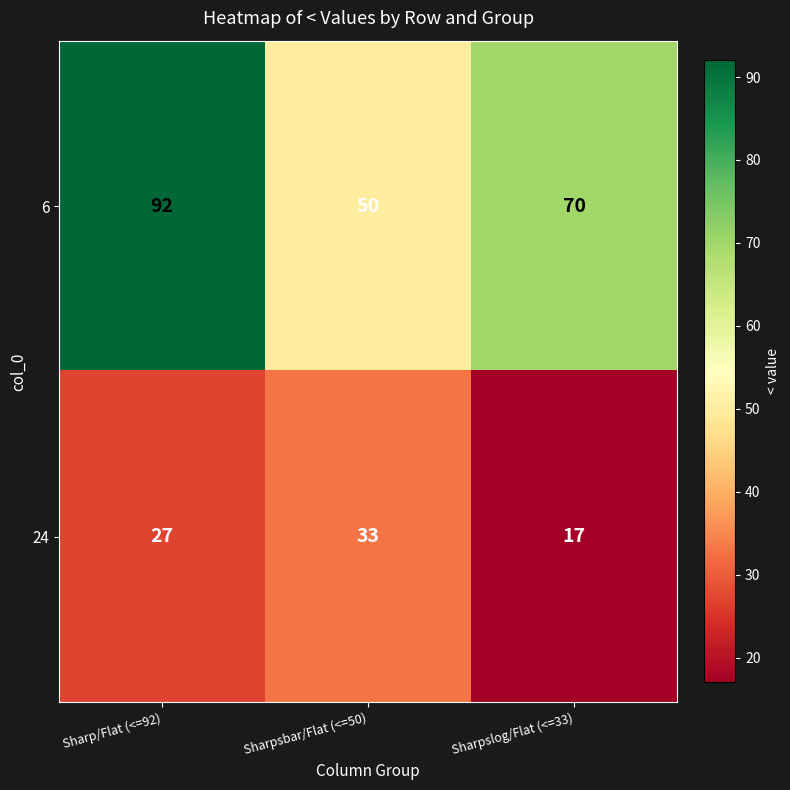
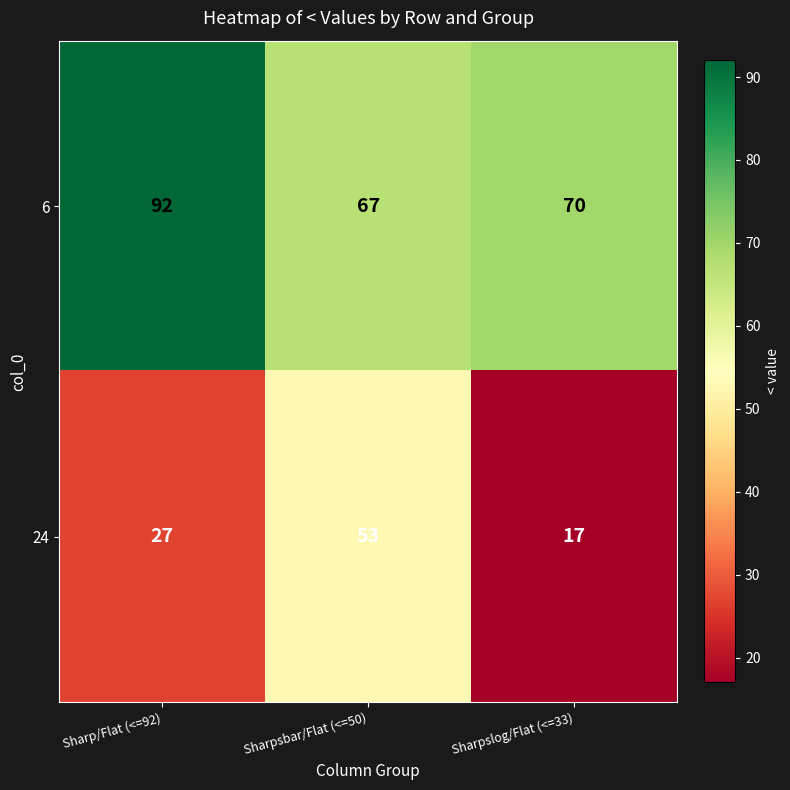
  {
    "6": {
      "Sharp/Flat (<=92)": 92,
-     "Sharpsbar/Flat (<=50)": 50,
+     "Sharpsbar/Flat (<=50)": 67,
      "Sharpslog/Flat (<=33)": 70
    },
    "24": {
      "Sharp/Flat (<=92)": 27,
-     "Sharpsbar/Flat (<=50)": 33,
+     "Sharpsbar/Flat (<=50)": 53,
      "Sharpslog/Flat (<=33)": 17
    }
  }
